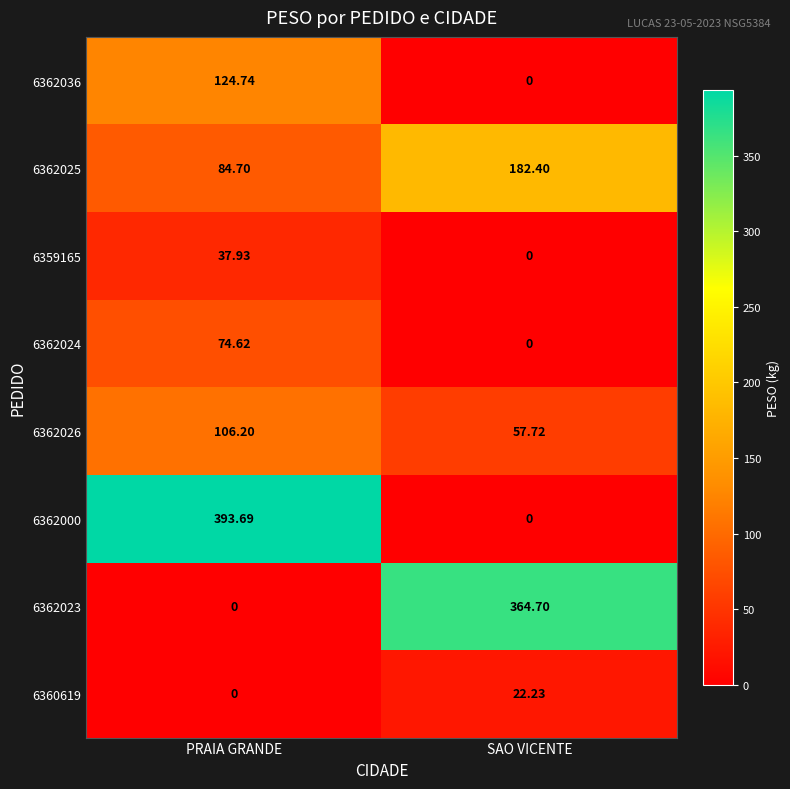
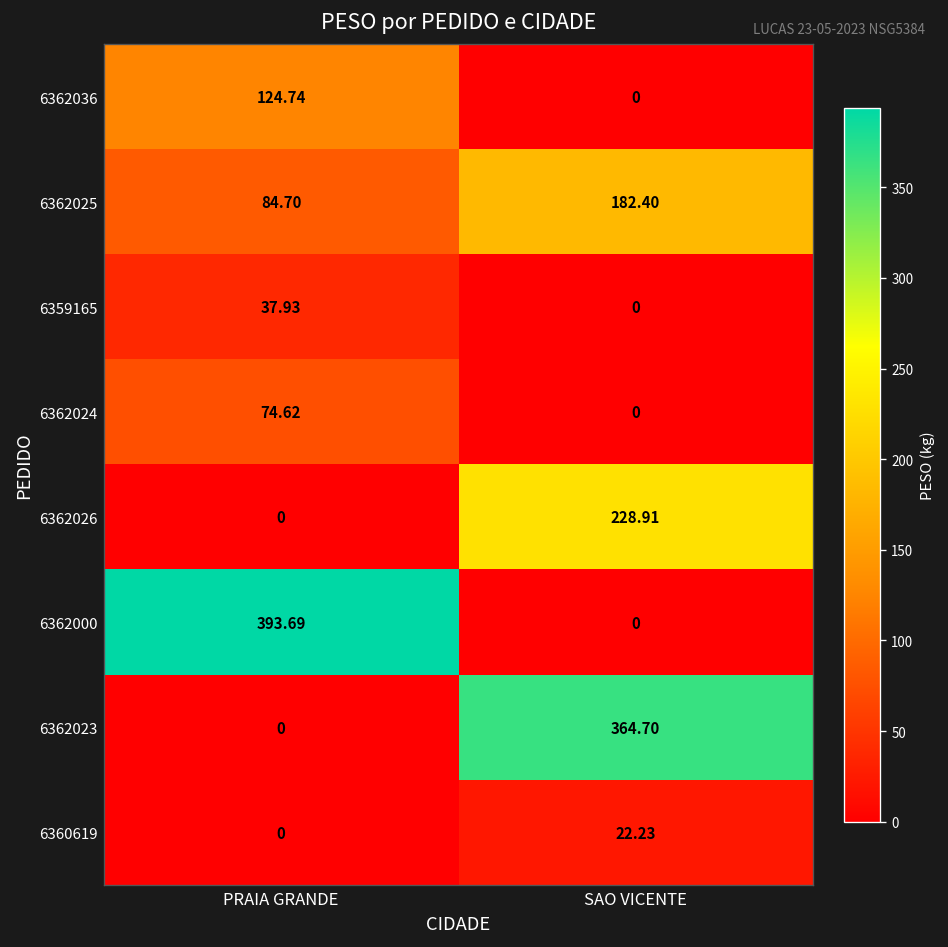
  {
    "6362036": {
      "PRAIA GRANDE": 124.74,
      "SAO VICENTE": 0
    },
    "6362025": {
      "PRAIA GRANDE": 84.70,
      "SAO VICENTE": 182.40
    },
    "6359165": {
      "PRAIA GRANDE": 37.93,
      "SAO VICENTE": 0
    },
    "6362024": {
      "PRAIA GRANDE": 74.62,
      "SAO VICENTE": 0
    },
    "6362026": {
-     "PRAIA GRANDE": 106.20,
-     "SAO VICENTE": 57.72
+     "PRAIA GRANDE": 0,
+     "SAO VICENTE": 228.91
    },
    "6362000": {
      "PRAIA GRANDE": 393.69,
      "SAO VICENTE": 0
    },
    "6362023": {
      "PRAIA GRANDE": 0,
      "SAO VICENTE": 364.70
    },
    "6360619": {
      "PRAIA GRANDE": 0,
      "SAO VICENTE": 22.23
    }
  }
